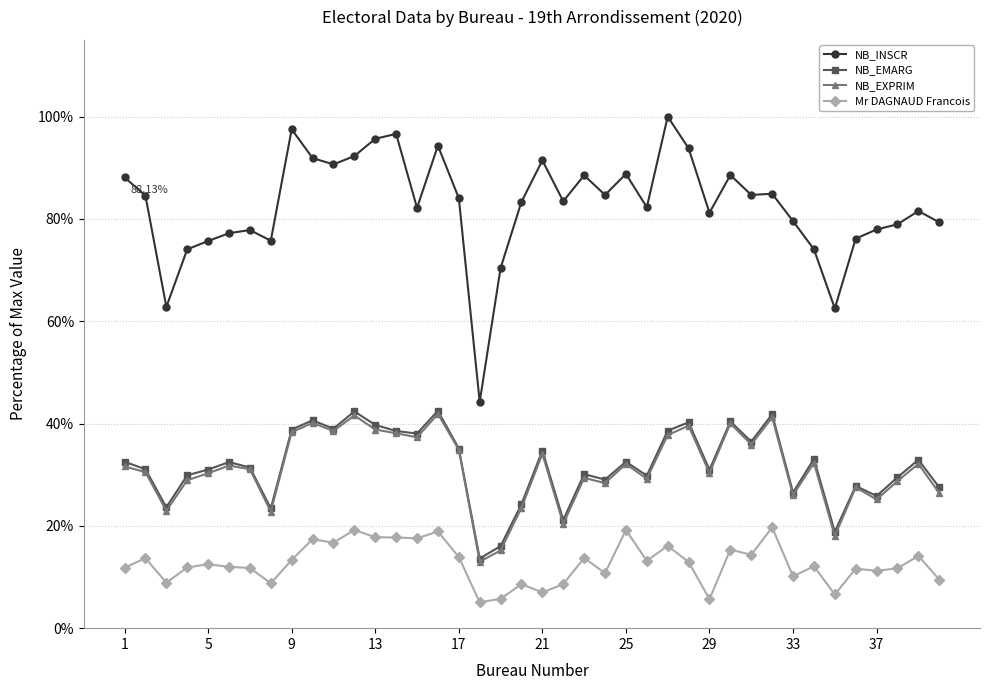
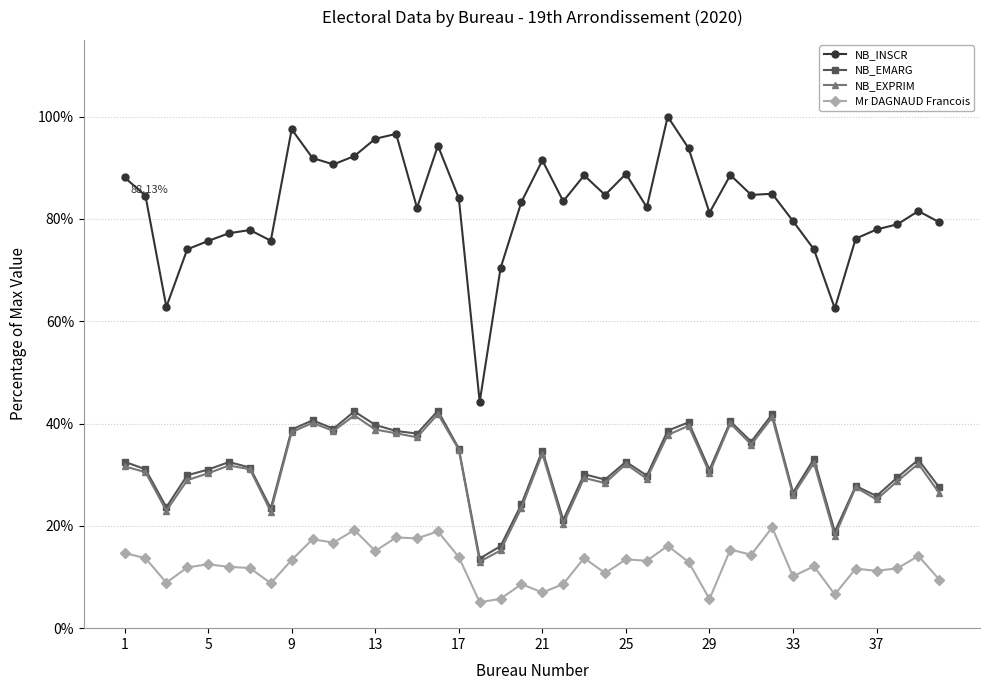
  {
    "Mr DAGNAUD Francois": {
-     "1": "12%",
+     "1": "15%",
      "5": "12%",
      "9": "13%",
-     "13": "18%",
+     "13": "15%",
      "17": "14%",
      "21": "7%",
-     "25": "19%",
+     "25": "13%",
      "29": "6%",
      "33": "10%",
      "37": "11%"
    }
  }
